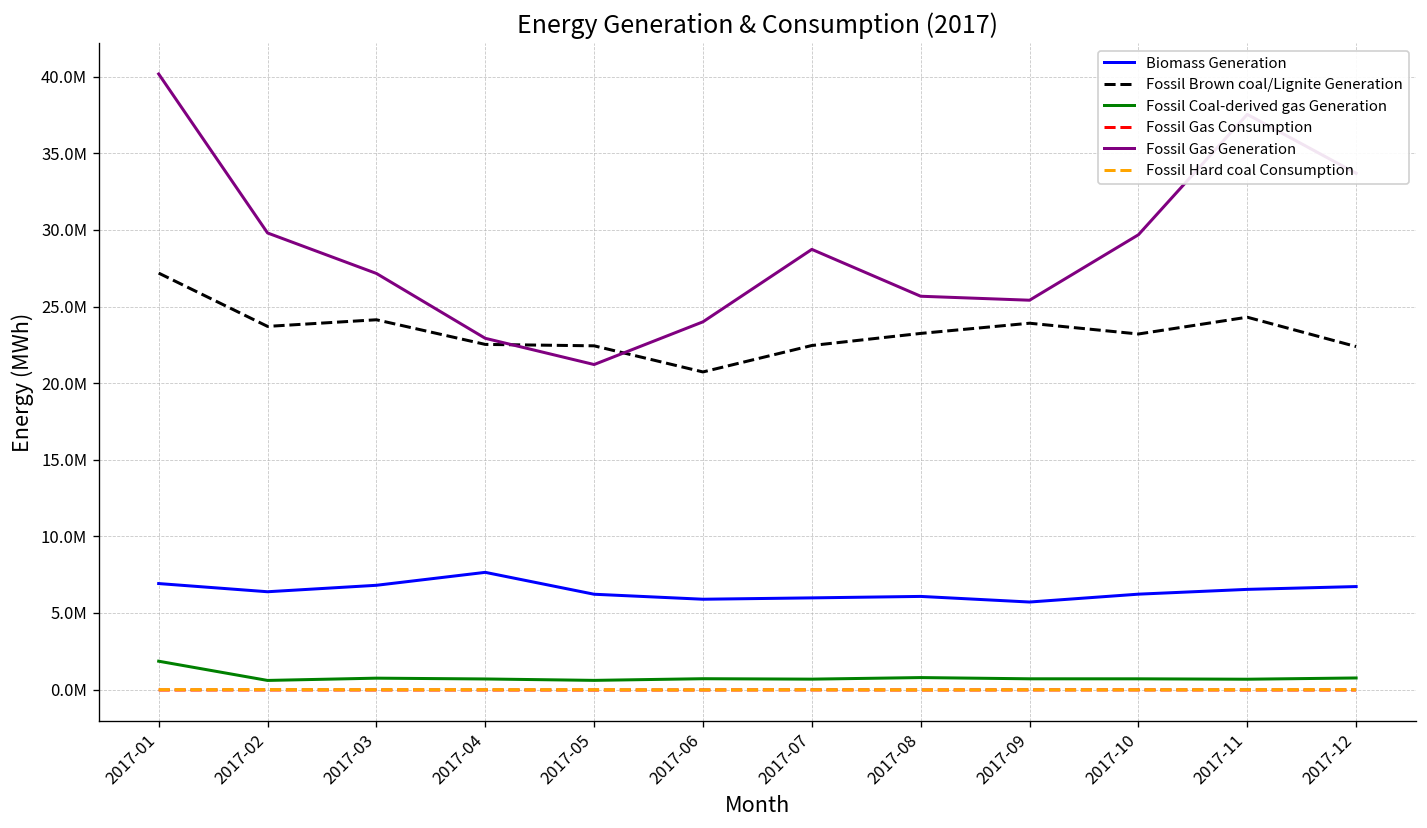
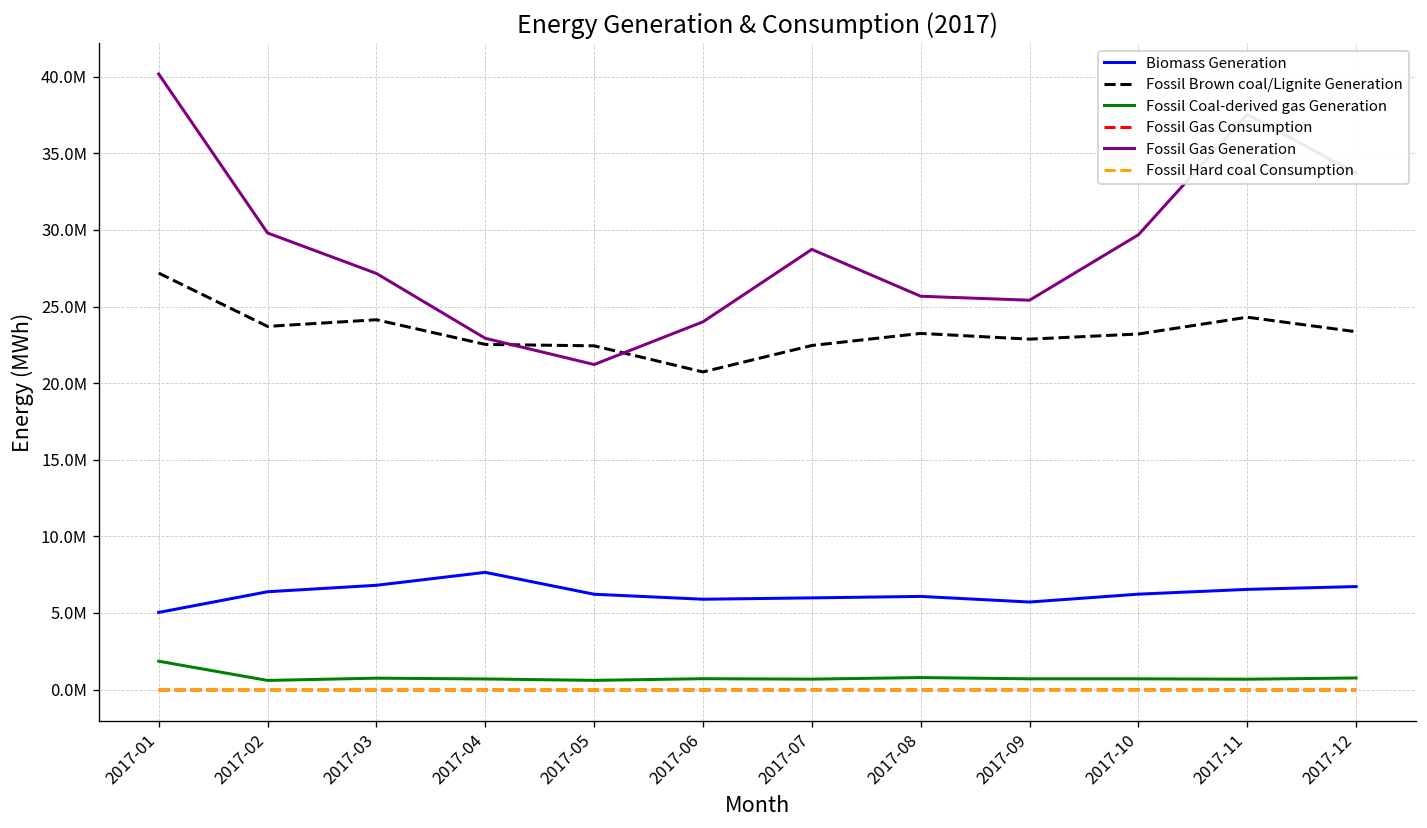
  {
    "Biomass Generation": {
-     "2017-01": 6900000,
+     "2017-01": 5000000,
      "2017-02": 6400000,
      "2017-03": 6800000,
      "2017-04": 7700000,
      "2017-05": 6200000,
      "2017-06": 5900000,
      "2017-07": 6000000,
      "2017-08": 6100000,
      "2017-09": 5700000,
      "2017-10": 6200000,
      "2017-11": 6500000,
      "2017-12": 6700000
    },
    "Fossil Brown coal/Lignite Generation": {
      "2017-01": 27200000,
      "2017-02": 23700000,
      "2017-03": 24100000,
      "2017-04": 22500000,
      "2017-05": 22400000,
      "2017-06": 20700000,
      "2017-07": 22500000,
      "2017-08": 23200000,
-     "2017-09": 23900000,
+     "2017-09": 22900000,
      "2017-10": 23200000,
      "2017-11": 24300000,
-     "2017-12": 22400000
+     "2017-12": 23400000
    },
    "Fossil Coal-derived gas Generation": {
      "2017-01": 1900000,
      "2017-02": 600000,
      "2017-03": 700000,
      "2017-04": 700000,
      "2017-05": 600000,
      "2017-06": 700000,
      "2017-07": 700000,
      "2017-08": 800000,
      "2017-09": 700000,
      "2017-10": 700000,
      "2017-11": 700000,
      "2017-12": 800000
    },
    "Fossil Hard coal Consumption": {
      "2017-01": 0,
      "2017-02": 0,
      "2017-03": 0,
      "2017-04": 0,
      "2017-05": 0,
      "2017-06": 0,
      "2017-07": 0,
      "2017-08": 0,
      "2017-09": 0,
      "2017-10": 0,
      "2017-11": 0,
      "2017-12": 0
    },
    "Fossil Gas Generation": {
      "2017-01": 40200000,
      "2017-02": 29800000,
      "2017-03": 27200000,
      "2017-04": 22900000,
      "2017-05": 21200000,
      "2017-06": 24000000,
      "2017-07": 28700000,
      "2017-08": 25700000,
      "2017-09": 25400000,
      "2017-10": 29700000
    }
  }
